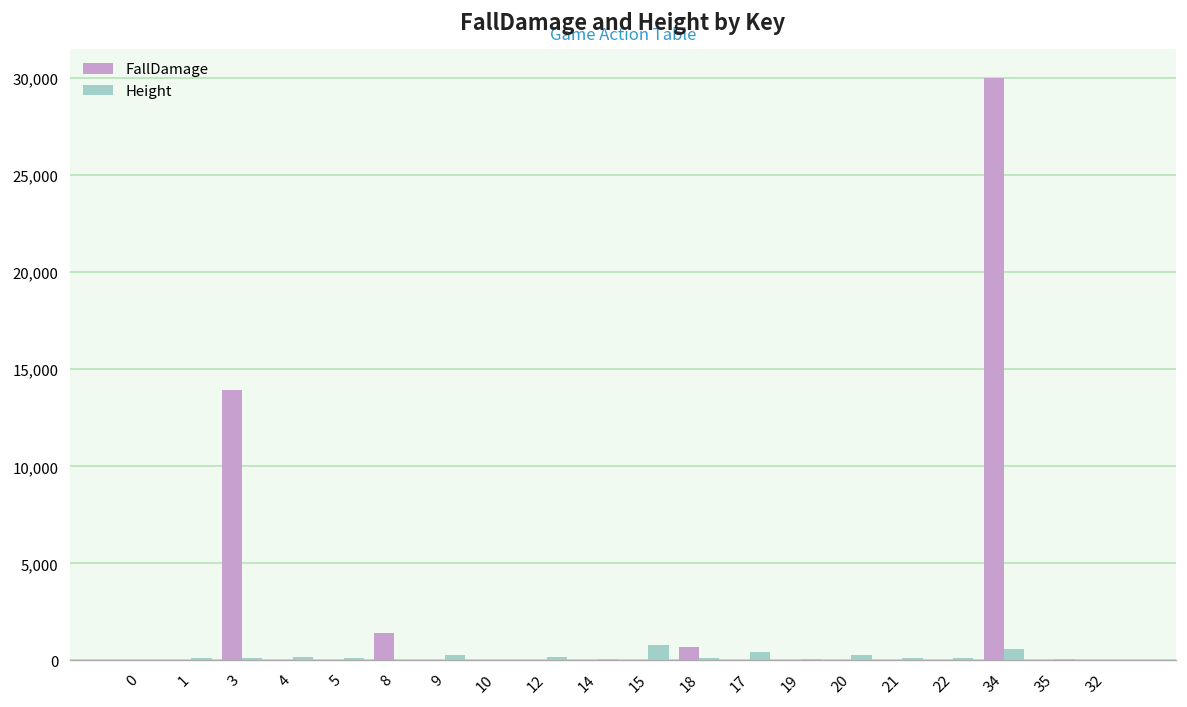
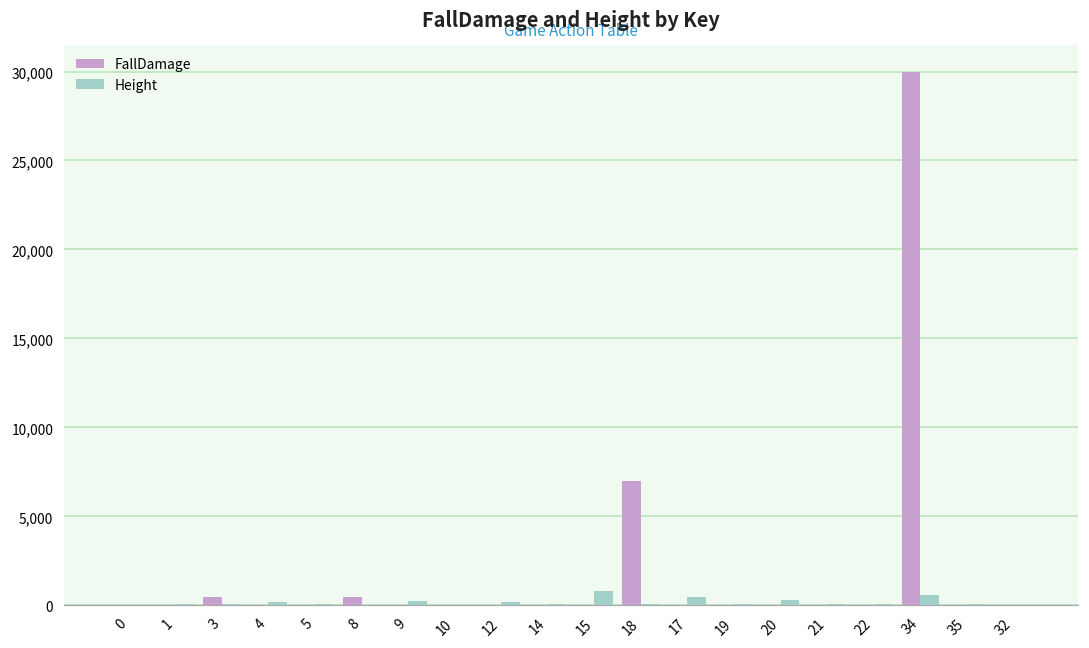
  {
    "FallDamage": {
      "0": "0",
      "1": "0",
-     "3": "13,900",
+     "3": "500",
      "4": "0",
      "5": "0",
-     "8": "1,400",
+     "8": "500",
      "9": "0",
      "10": "0",
      "12": "0",
      "14": "0",
      "15": "0",
-     "18": "700",
+     "18": "7,000",
      "17": "0",
      "19": "0",
      "20": "0",
      "21": "0",
      "22": "0",
      "34": "30,000",
      "35": "0",
      "32": "0"
    },
    "Height": {
      "0": "0",
      "4": "200",
      "8": "0",
      "9": "300",
      "10": "0",
      "12": "200",
      "15": "800",
      "17": "500",
      "20": "300",
      "34": "600"
    }
  }
